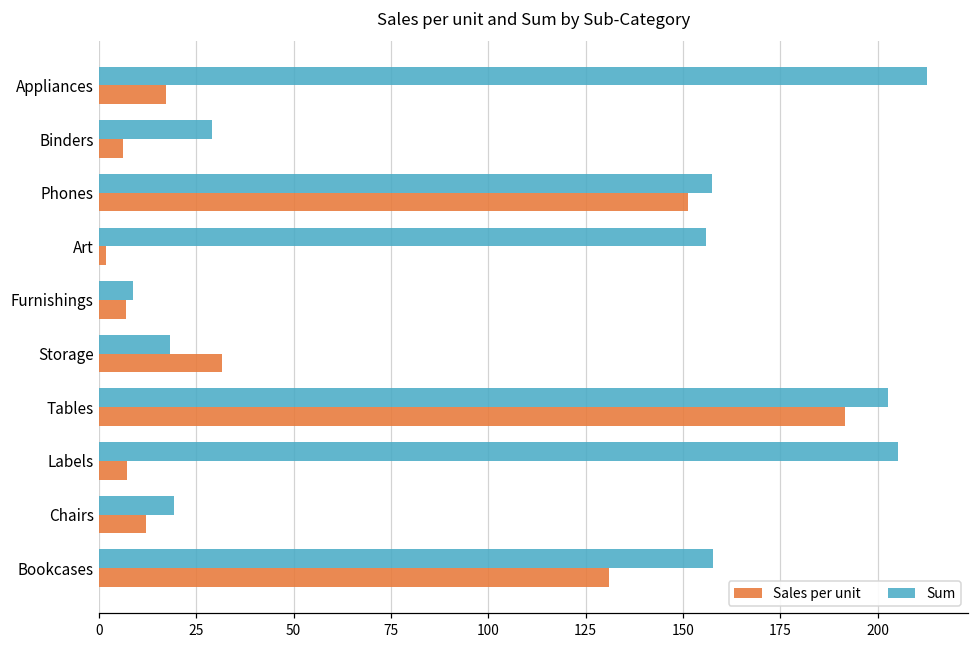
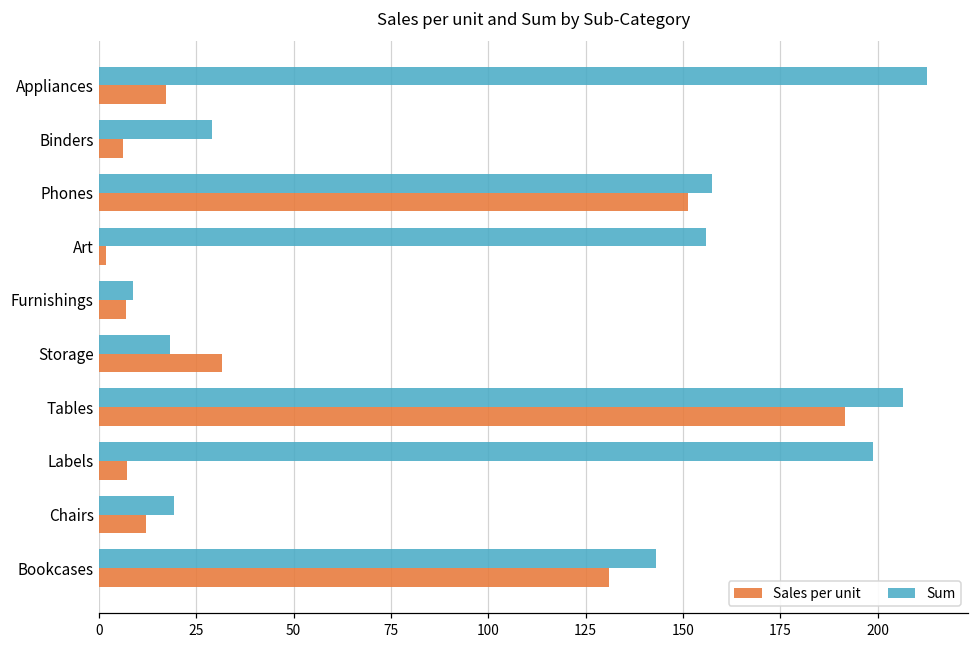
  {
    "Sales per unit": {
      "Appliances": 17,
      "Binders": 6,
      "Phones": 151,
      "Art": 2,
      "Furnishings": 7,
      "Storage": 32,
      "Tables": 192,
      "Labels": 7,
      "Chairs": 12,
      "Bookcases": 131
    },
    "Sum": {
      "Appliances": 213,
      "Binders": 29,
      "Phones": 157,
      "Art": 156,
      "Furnishings": 9,
      "Storage": 18,
-     "Tables": 203,
-     "Labels": 205,
+     "Tables": 206,
+     "Labels": 199,
      "Chairs": 19,
-     "Bookcases": 158
+     "Bookcases": 143
    }
  }
